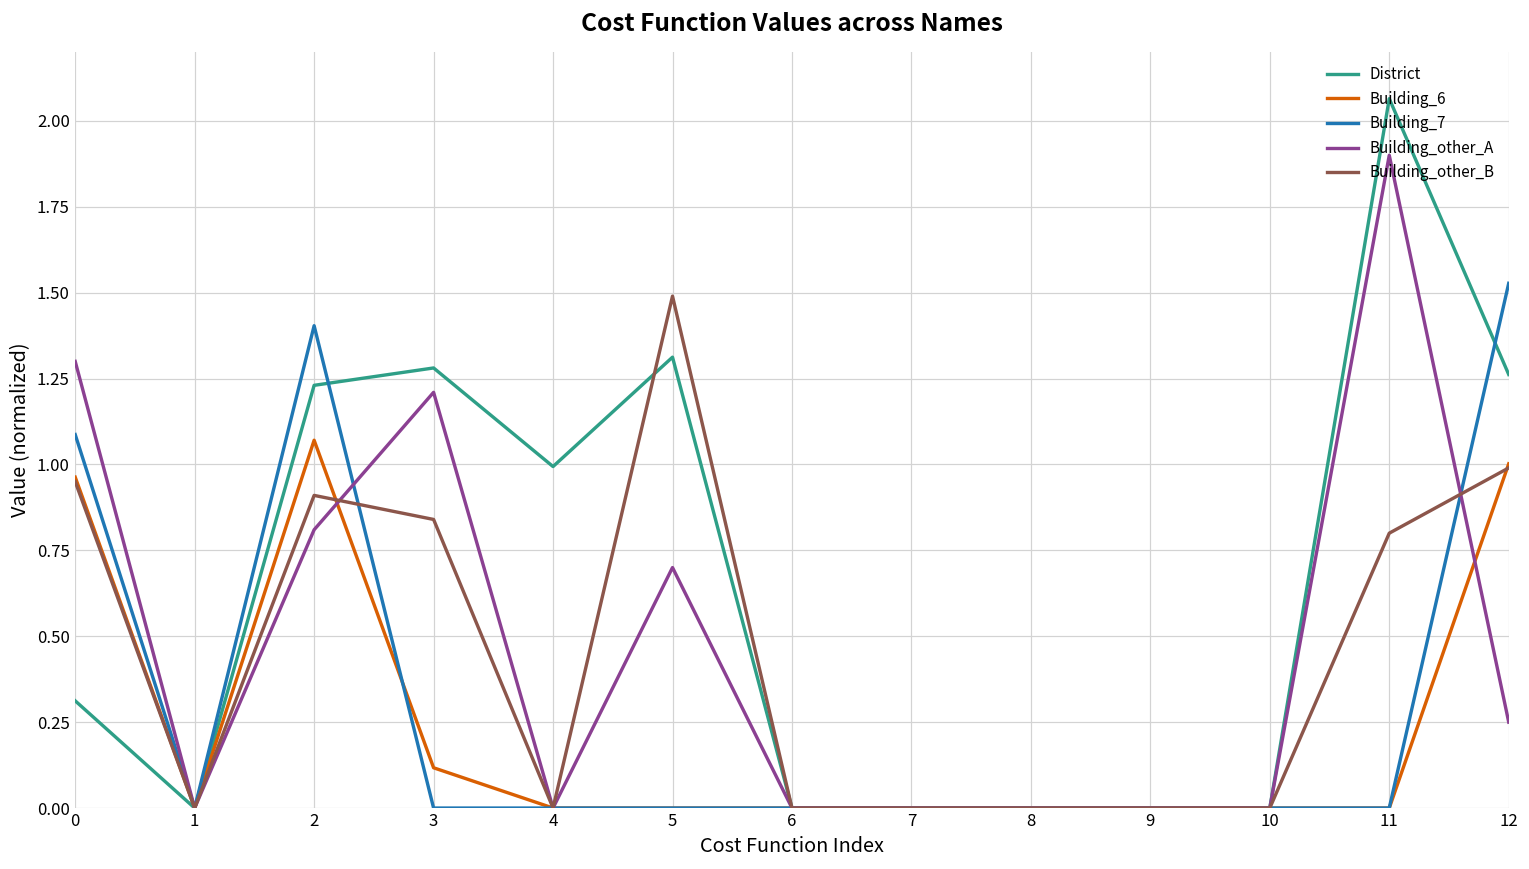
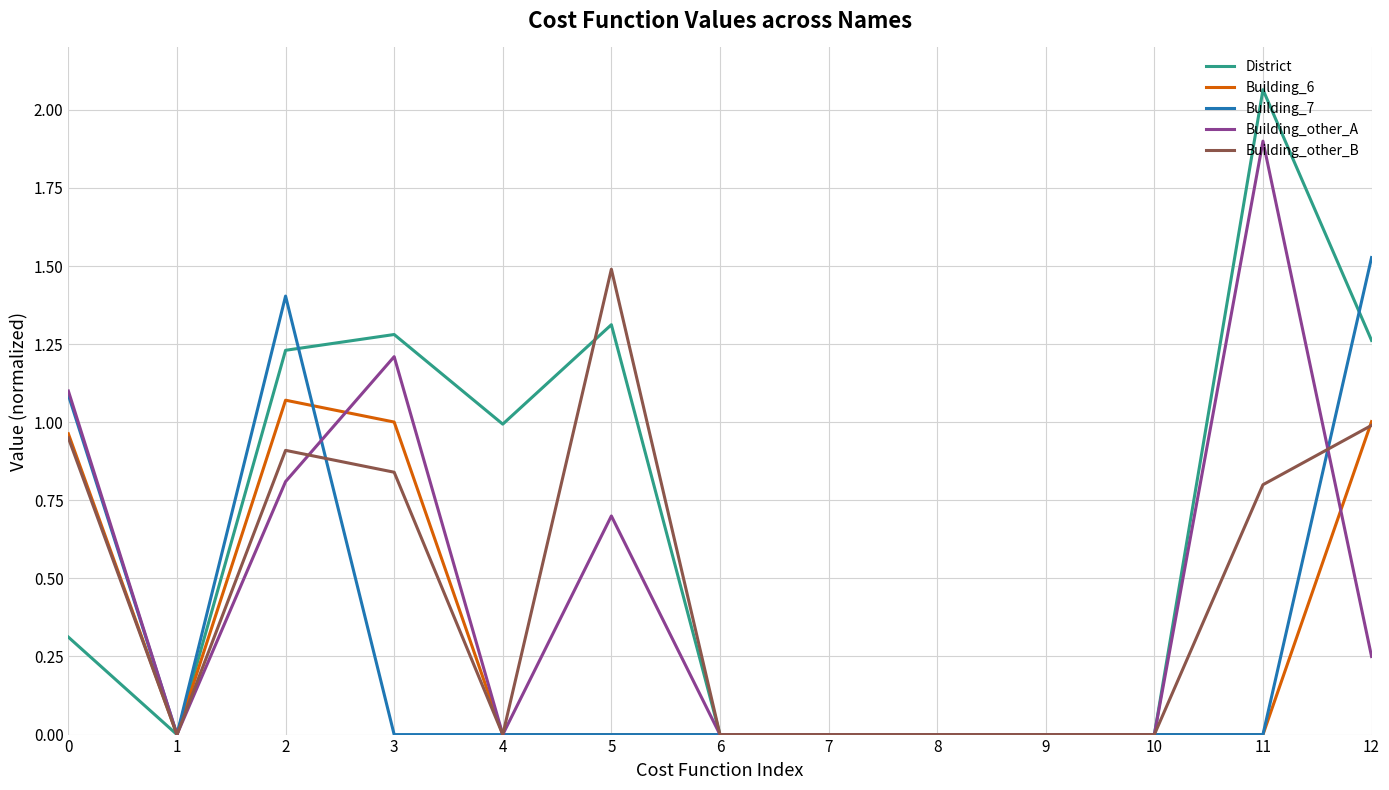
  {
    "District": {
      "0": 0.31,
      "2": 1.23,
      "3": 1.28,
      "4": 0.99,
      "5": 1.31,
      "11": 2.06,
      "12": 1.26
    },
    "Building_6": {
      "0": 0.96,
      "2": 1.07,
-     "3": 0.12,
+     "3": 1.00,
      "12": 1.00
    },
    "Building_7": {
      "0": 1.09,
      "2": 1.40,
      "3": 0.00,
      "12": 1.53
    },
    "Building_other_A": {
-     "0": 1.3,
+     "0": 1.1,
      "2": 0.81,
      "3": 1.21,
      "5": 0.7,
      "11": 1.9,
      "12": 0.25
    },
    "Building_other_B": {
      "0": 0.95,
      "2": 0.91,
      "3": 0.84,
      "5": 1.49,
      "11": 0.80,
      "12": 0.99
    }
  }
